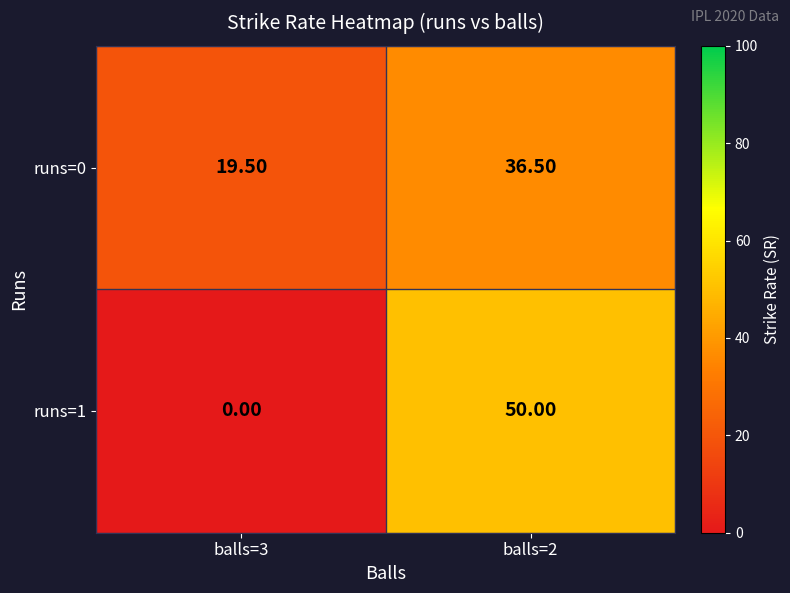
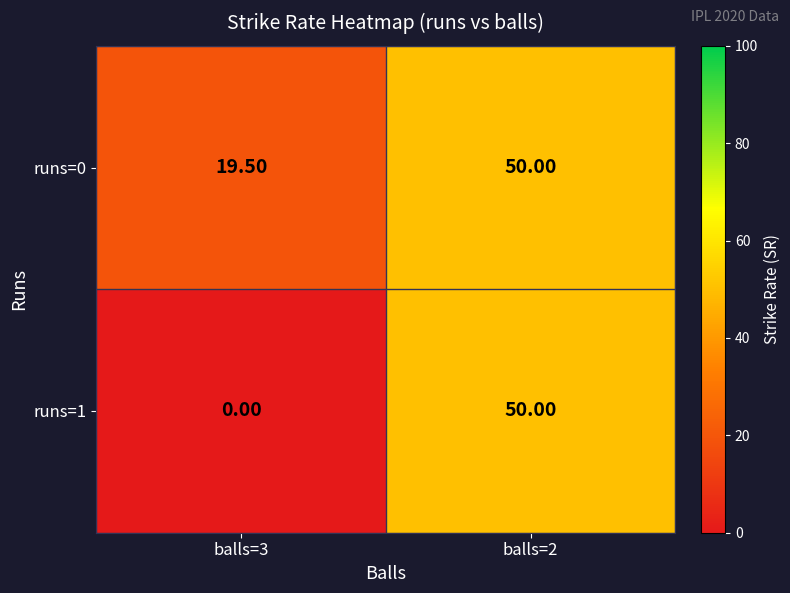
  {
    "runs=0": {
      "balls=3": 19.50,
-     "balls=2": 36.50
+     "balls=2": 50.00
    },
    "runs=1": {
      "balls=3": 0.00,
      "balls=2": 50.00
    }
  }
